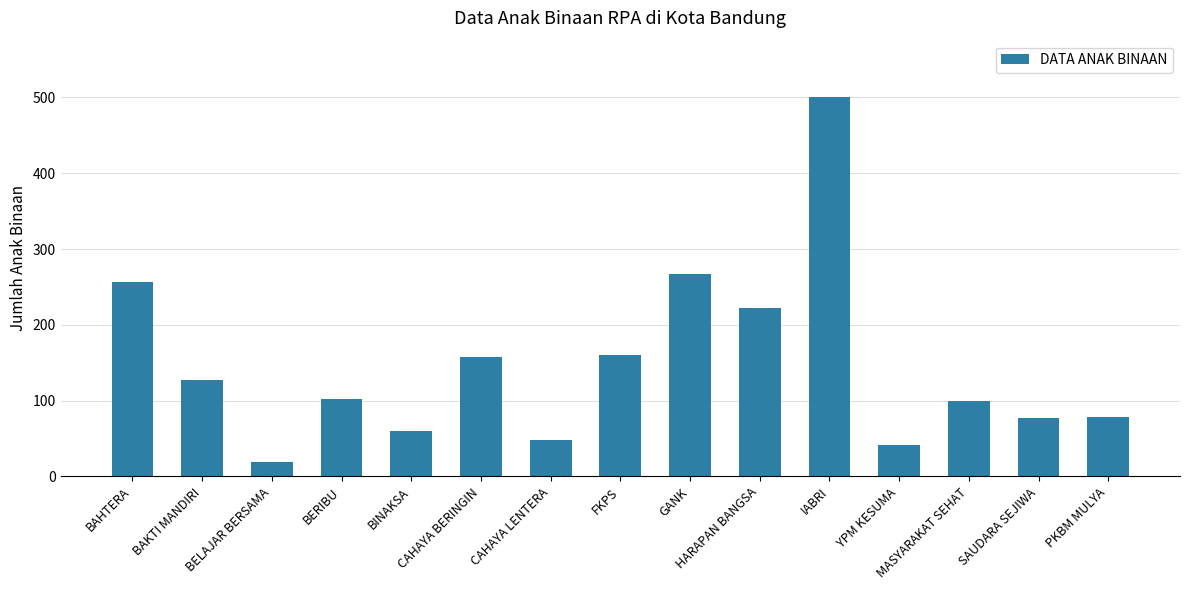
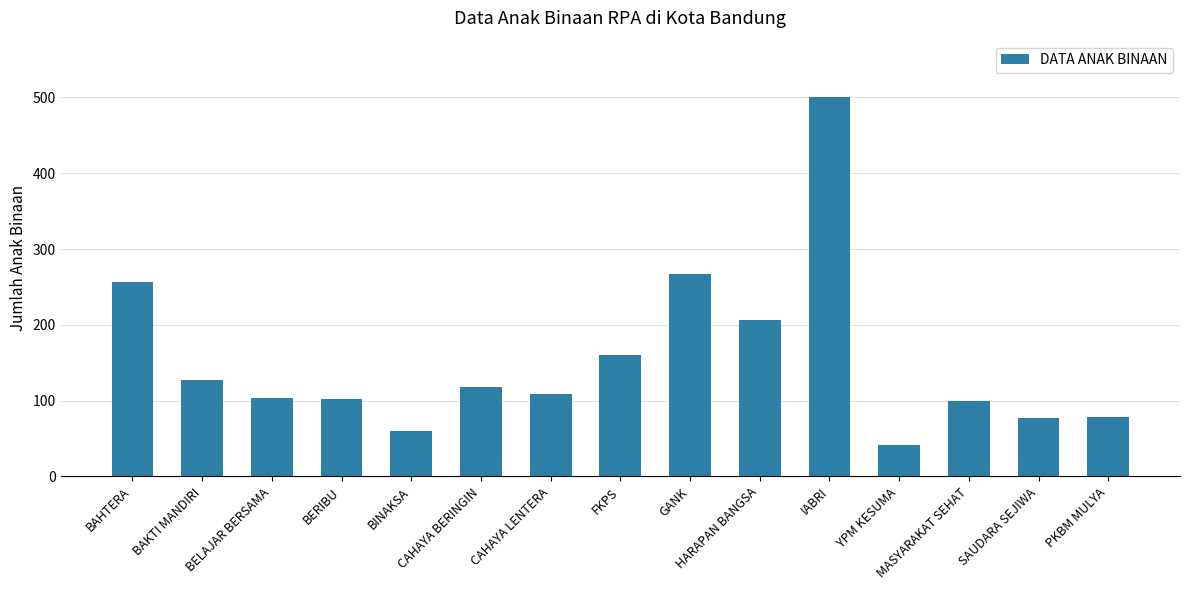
  {
    "BAHTERA": 260,
    "BAKTI MANDIRI": 130,
-   "BELAJAR BERSAMA": 20,
+   "BELAJAR BERSAMA": 100,
    "BERIBU": 100,
    "BINAKSA": 60,
-   "CAHAYA BERINGIN": 160,
-   "CAHAYA LENTERA": 50,
+   "CAHAYA BERINGIN": 120,
+   "CAHAYA LENTERA": 110,
    "FKPS": 160,
    "GANK": 270,
-   "HARAPAN BANGSA": 220,
+   "HARAPAN BANGSA": 210,
    "IABRI": 500,
    "YPM KESUMA": 40,
    "MASYARAKAT SEHAT": 100,
    "SAUDARA SEJIWA": 80,
    "PKBM MULYA": 80
  }
